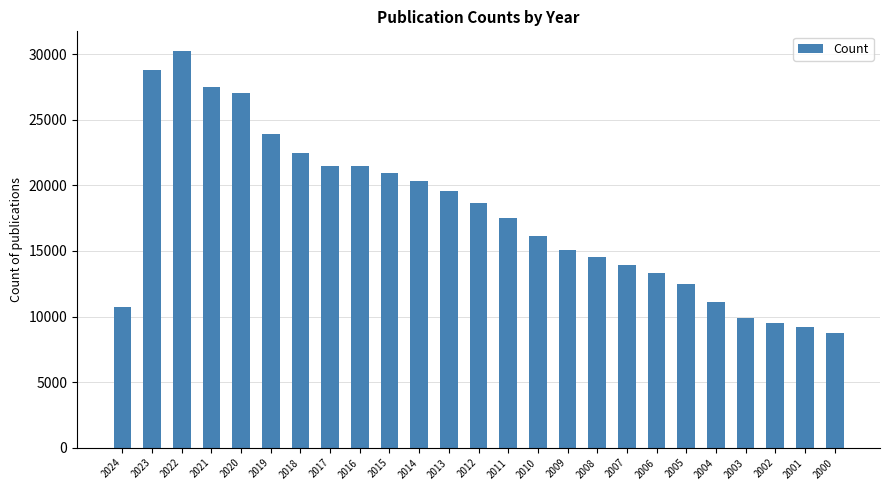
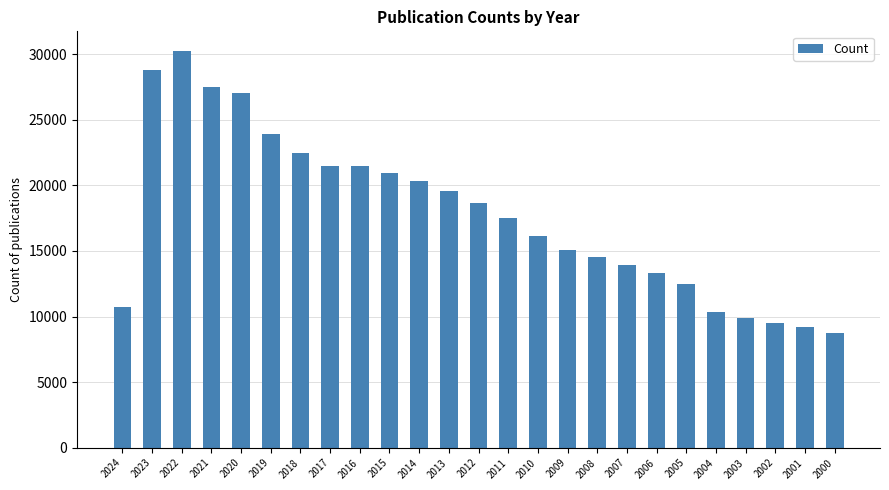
  {
    "2024": 10700,
    "2023": 28800,
    "2022": 30200,
    "2021": 27500,
    "2020": 27000,
    "2019": 23900,
    "2018": 22500,
    "2017": 21500,
    "2016": 21400,
    "2015": 20900,
    "2014": 20400,
    "2013": 19600,
    "2012": 18700,
    "2011": 17500,
    "2010": 16100,
    "2009": 15100,
    "2008": 14600,
    "2007": 14000,
    "2006": 13300,
    "2005": 12500,
-   "2004": 11100,
+   "2004": 10300,
    "2003": 9900,
    "2002": 9500,
    "2001": 9200,
    "2000": 8800
  }
